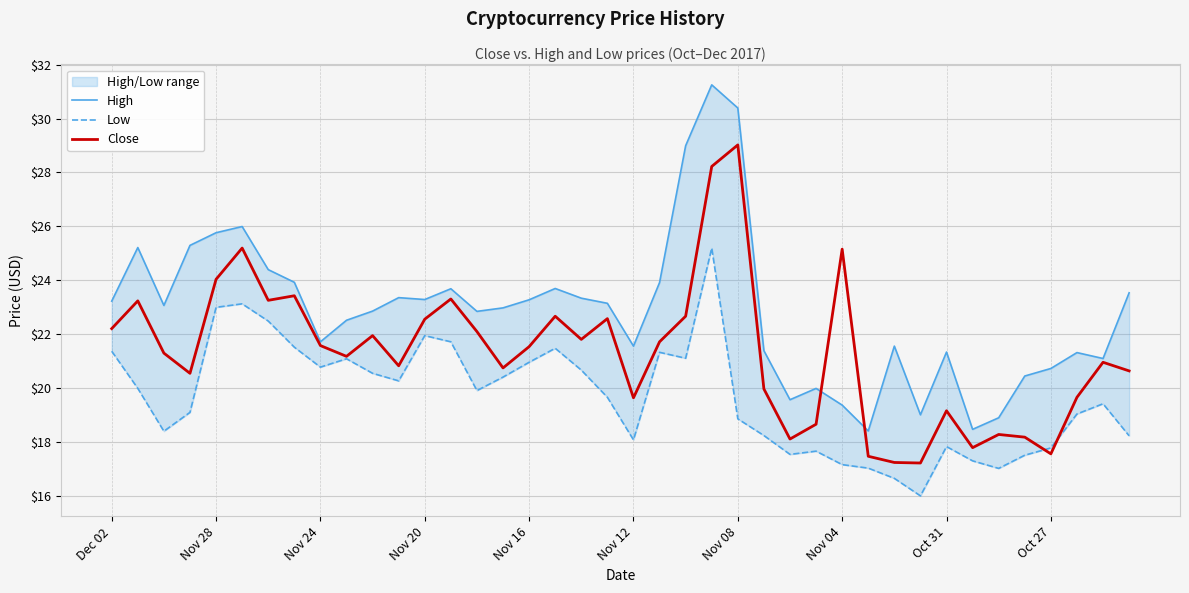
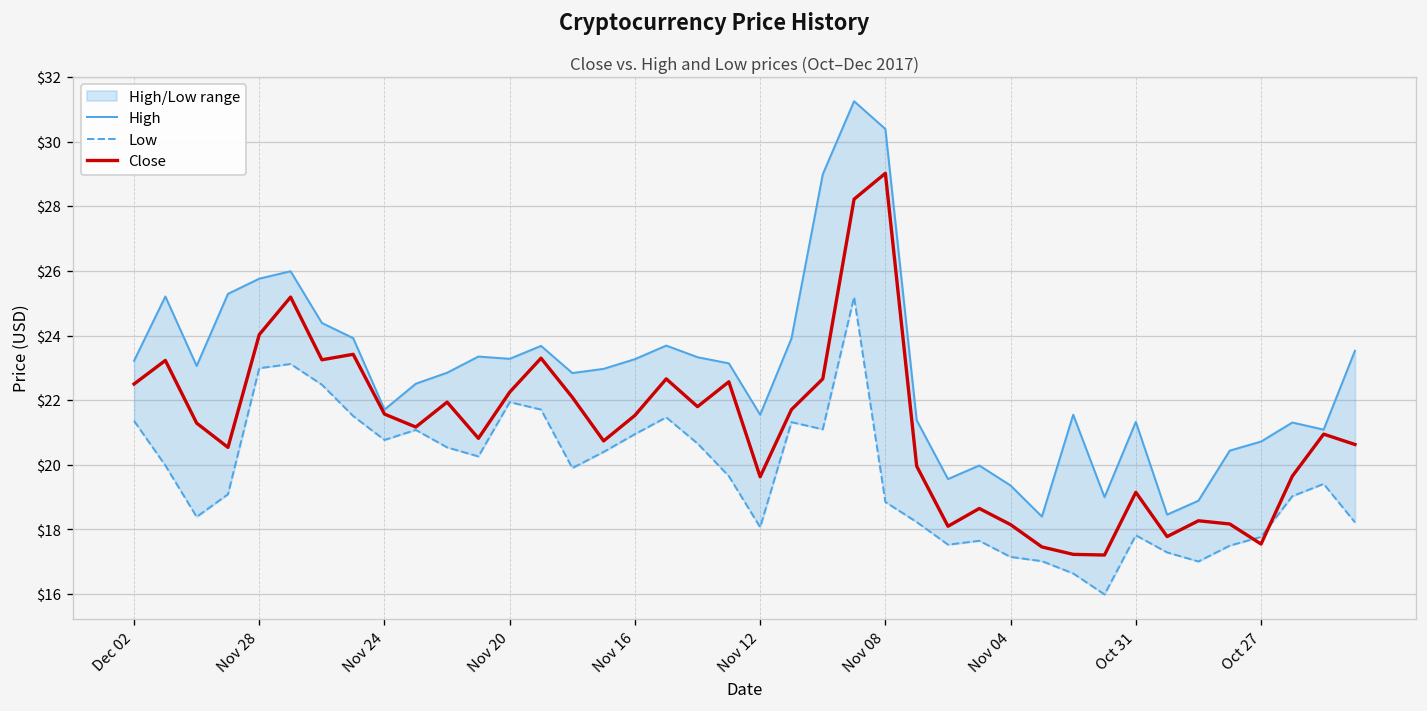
  {
    "Close": {
-     "Dec 02": "$22.2",
+     "Dec 02": "$22.5",
      "Nov 28": "$24.0",
      "Nov 24": "$21.6",
-     "Nov 20": "$22.6",
+     "Nov 20": "$22.3",
      "Nov 16": "$21.5",
      "Nov 12": "$19.6",
      "Nov 08": "$29.0",
-     "Nov 04": "$25.2",
+     "Nov 04": "$18.2",
      "Oct 31": "$19.2",
      "Oct 27": "$17.6"
    }
  }
